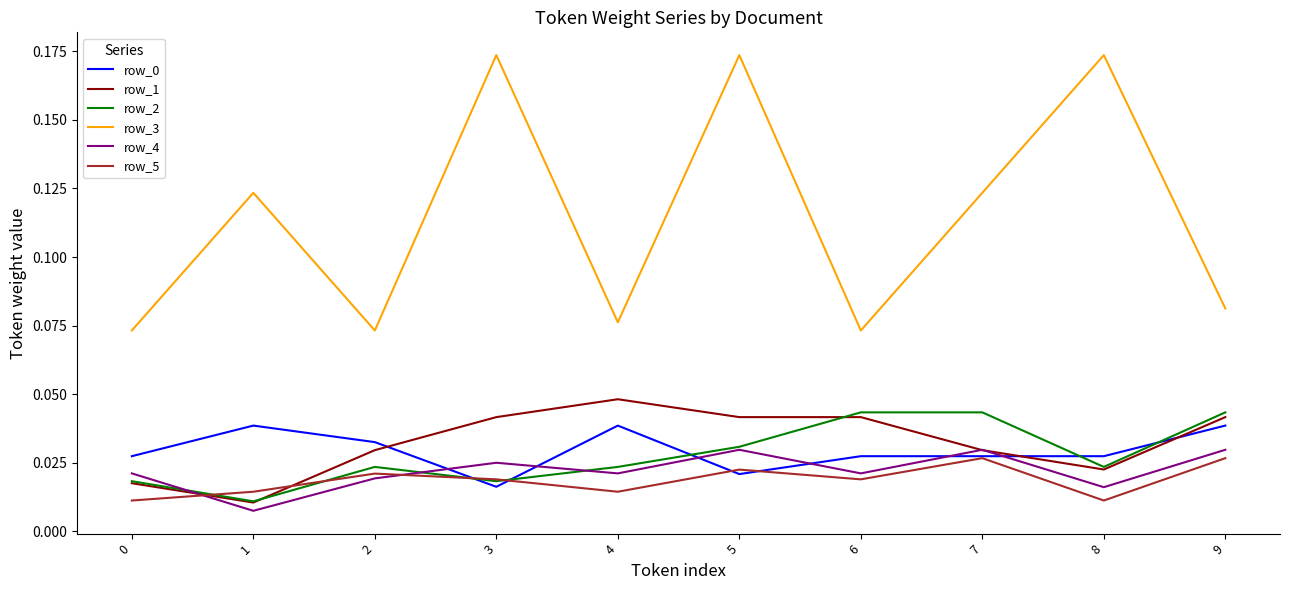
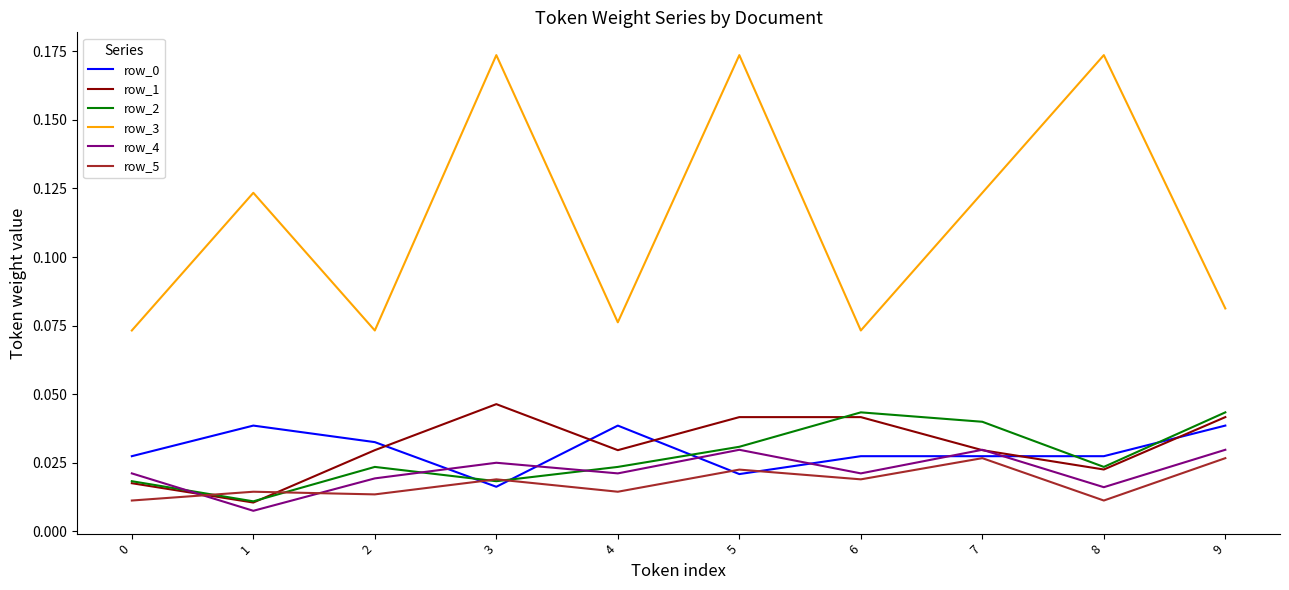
  {
    "row_0": {
      "0": 0.027,
      "1": 0.039,
      "2": 0.033,
      "3": 0.016,
      "4": 0.039,
      "5": 0.021,
      "6": 0.027,
      "8": 0.027,
      "9": 0.039
    },
    "row_1": {
      "2": 0.030,
-     "3": 0.042,
-     "4": 0.048,
+     "3": 0.046,
+     "4": 0.030,
      "5": 0.042,
      "6": 0.042,
      "8": 0.023,
      "9": 0.042
    },
    "row_2": {
      "2": 0.024,
      "4": 0.024,
      "5": 0.031,
      "6": 0.043,
-     "7": 0.043,
+     "7": 0.040,
      "8": 0.024,
      "9": 0.043
    },
    "row_3": {
      "0": 0.073,
      "1": 0.123,
      "2": 0.073,
      "3": 0.174,
      "4": 0.076,
      "5": 0.174,
      "6": 0.073,
      "7": 0.123,
      "8": 0.174,
      "9": 0.081
    },
    "row_4": {
      "0": 0.021,
      "1": 0.008,
      "2": 0.019,
      "3": 0.025,
      "4": 0.021,
      "5": 0.030,
      "6": 0.021,
      "8": 0.016,
      "9": 0.030
    },
    "row_5": {
      "0": 0.011,
      "1": 0.014,
-     "2": 0.021,
+     "2": 0.013,
      "4": 0.014,
      "5": 0.023,
      "6": 0.019,
      "8": 0.011,
      "9": 0.027
    }
  }
